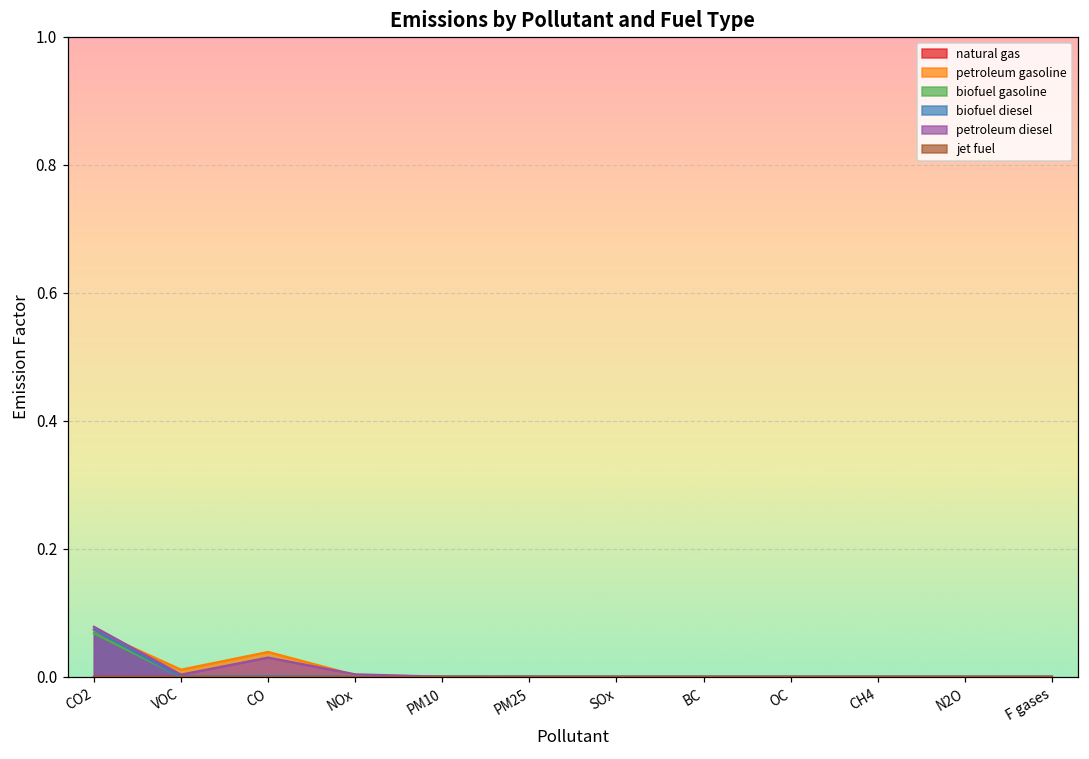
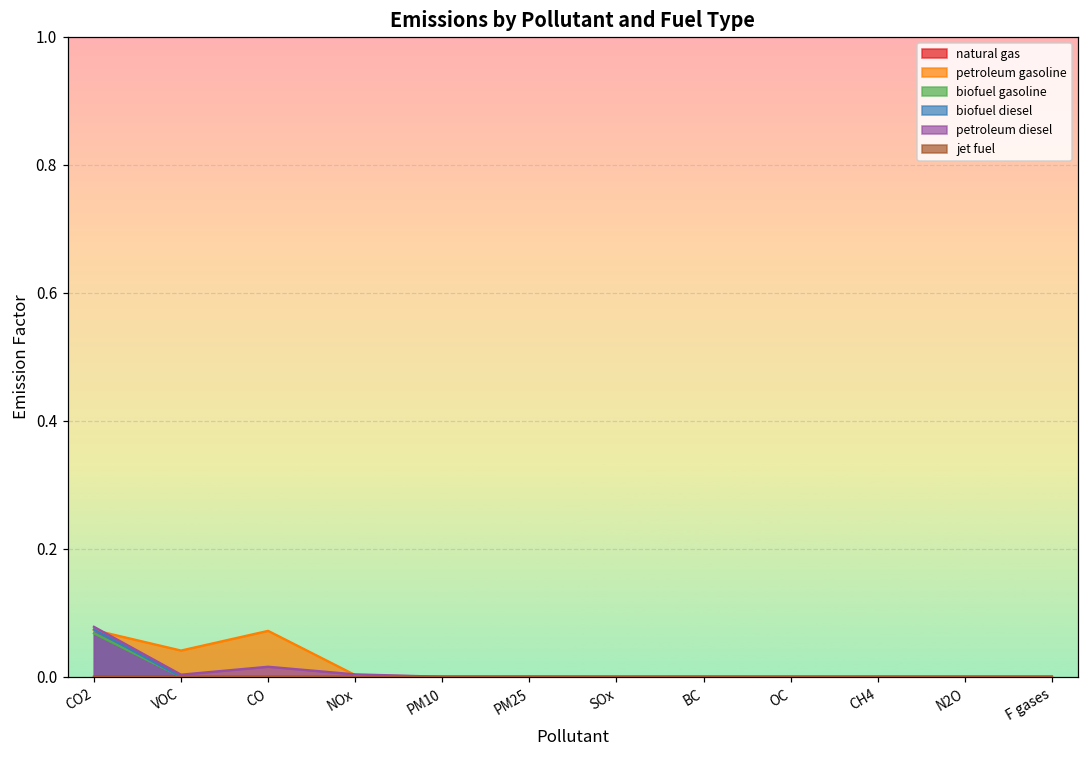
  {
    "jet fuel": {
      "CO2": 0.00
    },
    "petroleum gasoline": {
-     "VOC": 0.01,
-     "CO": 0.04
+     "VOC": 0.04,
+     "CO": 0.07
    },
    "biofuel gasoline": {
      "CO2": 0.07
    },
    "petroleum diesel": {
-     "CO": 0.03
+     "CO": 0.02
    }
  }
